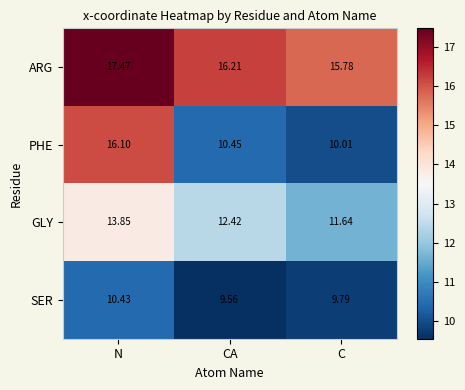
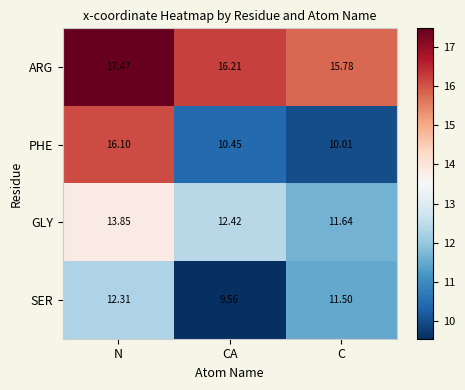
  {
    "ARG": {
      "N": 17.47,
      "CA": 16.21,
      "C": 15.78
    },
    "PHE": {
      "N": 16.10,
      "CA": 10.45,
      "C": 10.01
    },
    "GLY": {
      "N": 13.85,
      "CA": 12.42,
      "C": 11.64
    },
    "SER": {
-     "N": 10.43,
+     "N": 12.31,
      "CA": 9.56,
-     "C": 9.79
+     "C": 11.50
    }
  }
